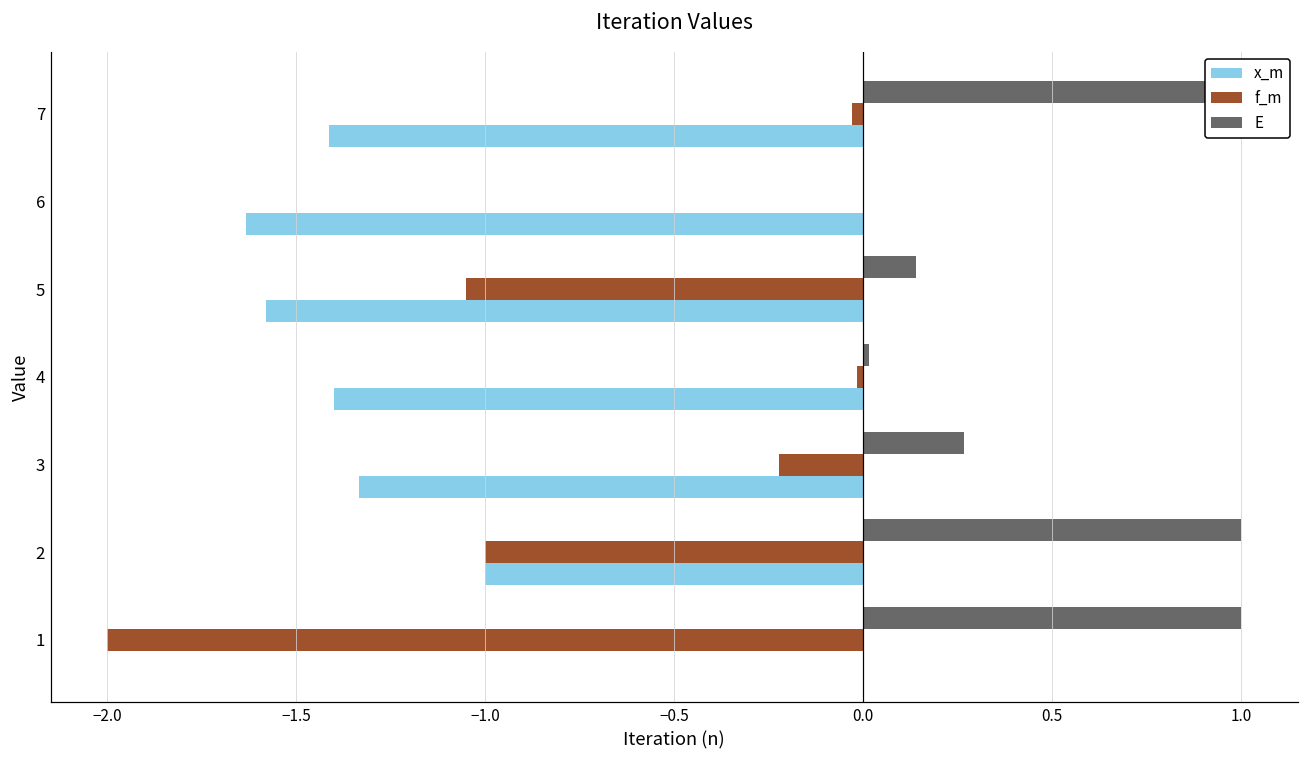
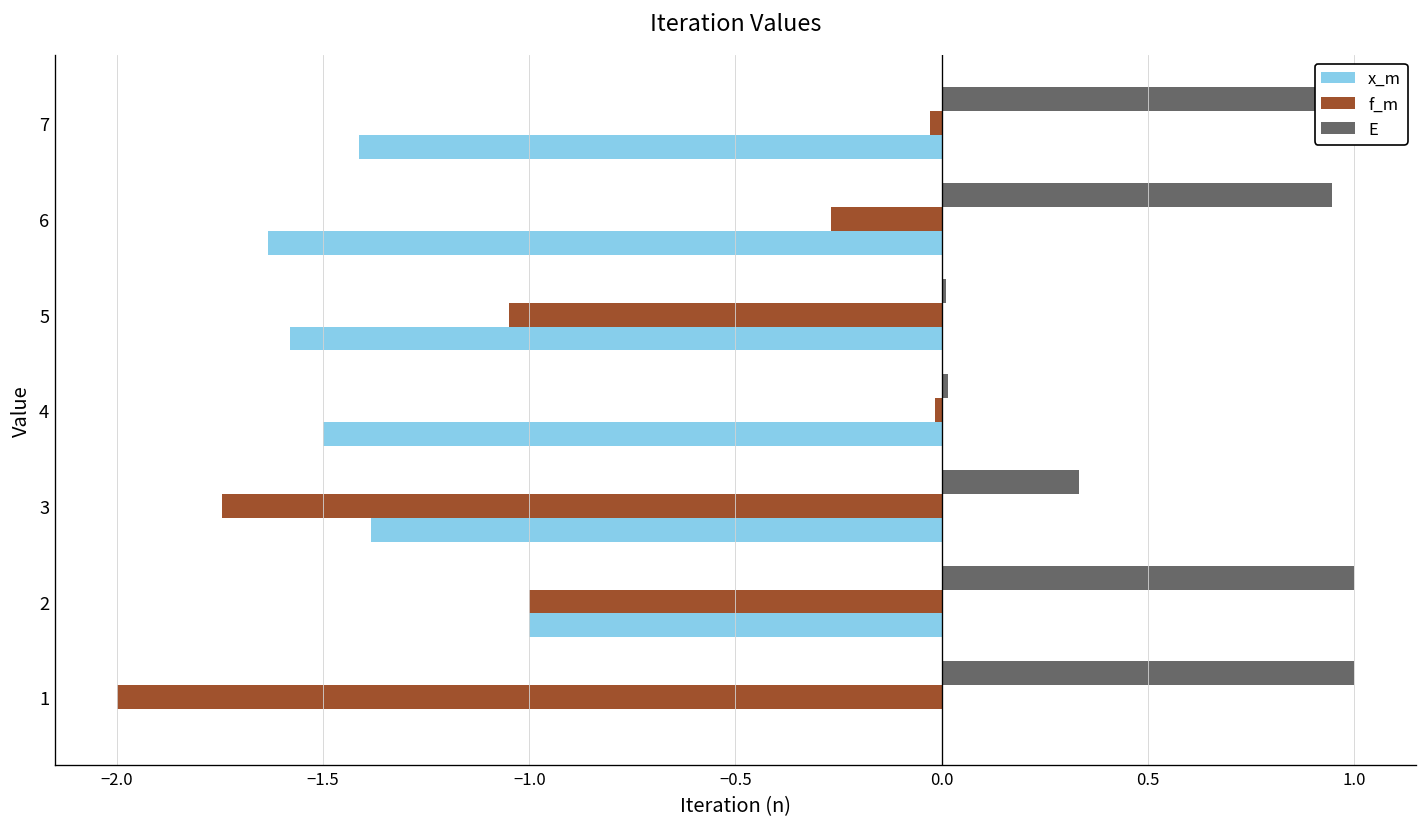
  {
    "x_m": {
      "7": -1.41,
      "6": -1.63,
      "5": -1.58,
-     "4": -1.4,
-     "3": -1.33,
+     "4": -1.5,
+     "3": -1.38,
      "2": -1.00,
      "1": 0.00
    },
    "f_m": {
      "7": -0.03,
-     "6": 0.00,
+     "6": -0.27,
      "5": -1.05,
      "4": -0.02,
-     "3": -0.22,
+     "3": -1.75,
      "2": -1.00,
      "1": -2.00
    },
    "E": {
-     "6": 0.00,
-     "5": 0.14,
+     "6": 0.95,
+     "5": 0.01,
      "4": 0.02,
-     "3": 0.27,
+     "3": 0.33,
      "2": 1.00,
      "1": 1.00
    }
  }
